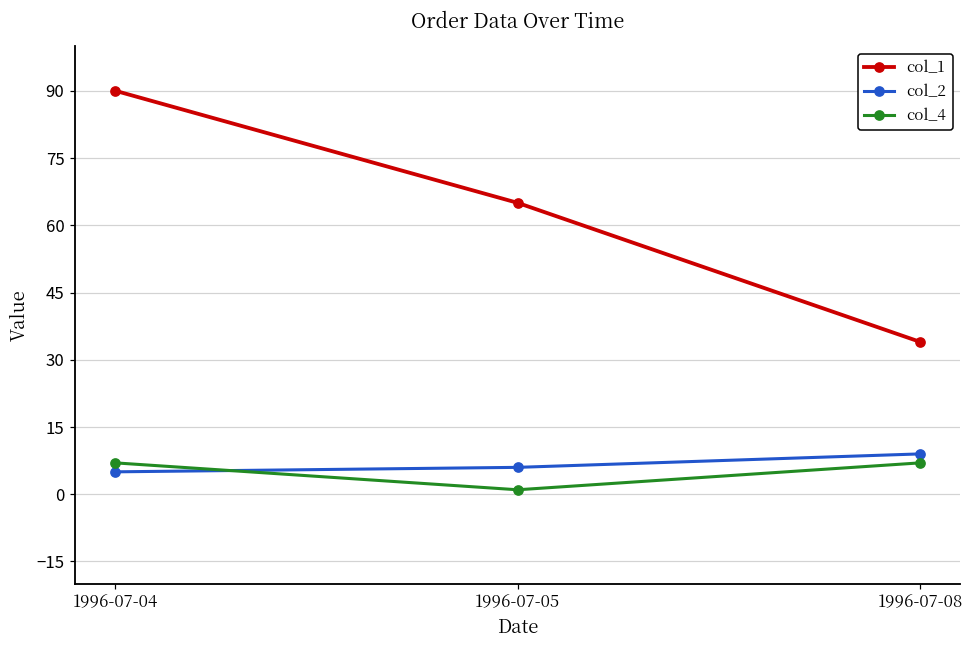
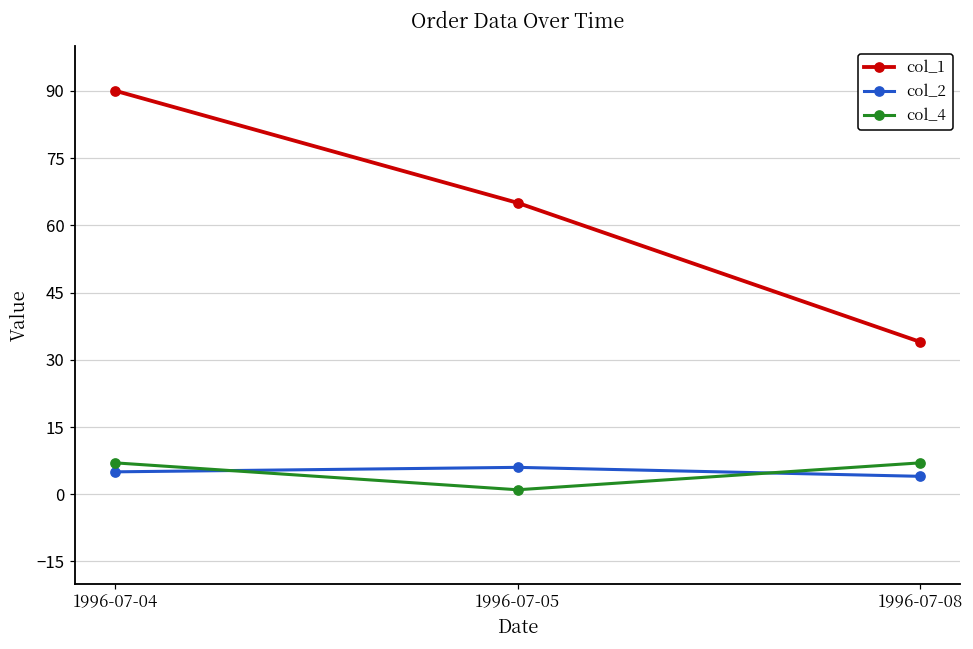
  {
    "col_1": {
      "1996-07-04": 90,
      "1996-07-05": 65,
      "1996-07-08": 34
    },
    "col_2": {
      "1996-07-04": 5,
      "1996-07-05": 6,
-     "1996-07-08": 9
+     "1996-07-08": 4
    },
    "col_4": {
      "1996-07-04": 7,
      "1996-07-05": 1,
      "1996-07-08": 7
    }
  }
